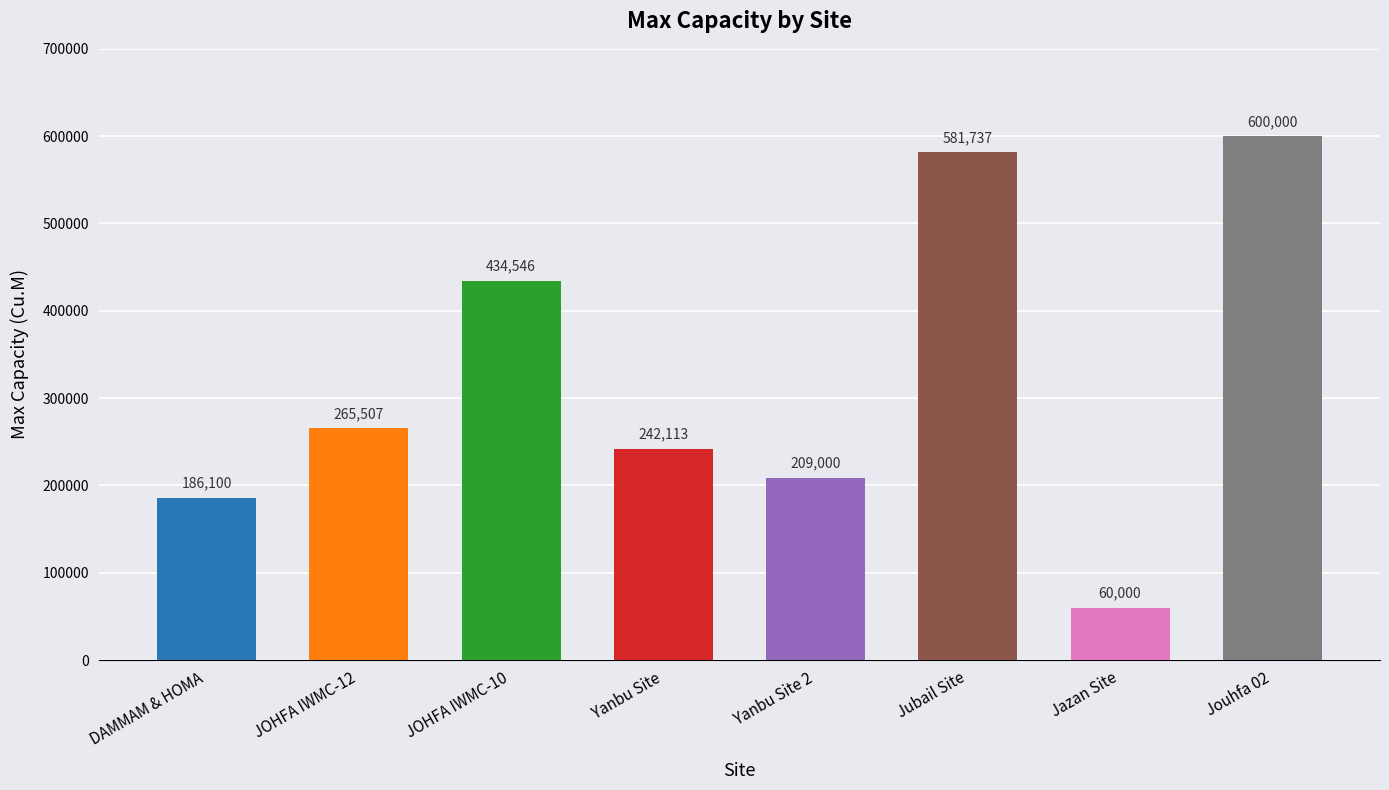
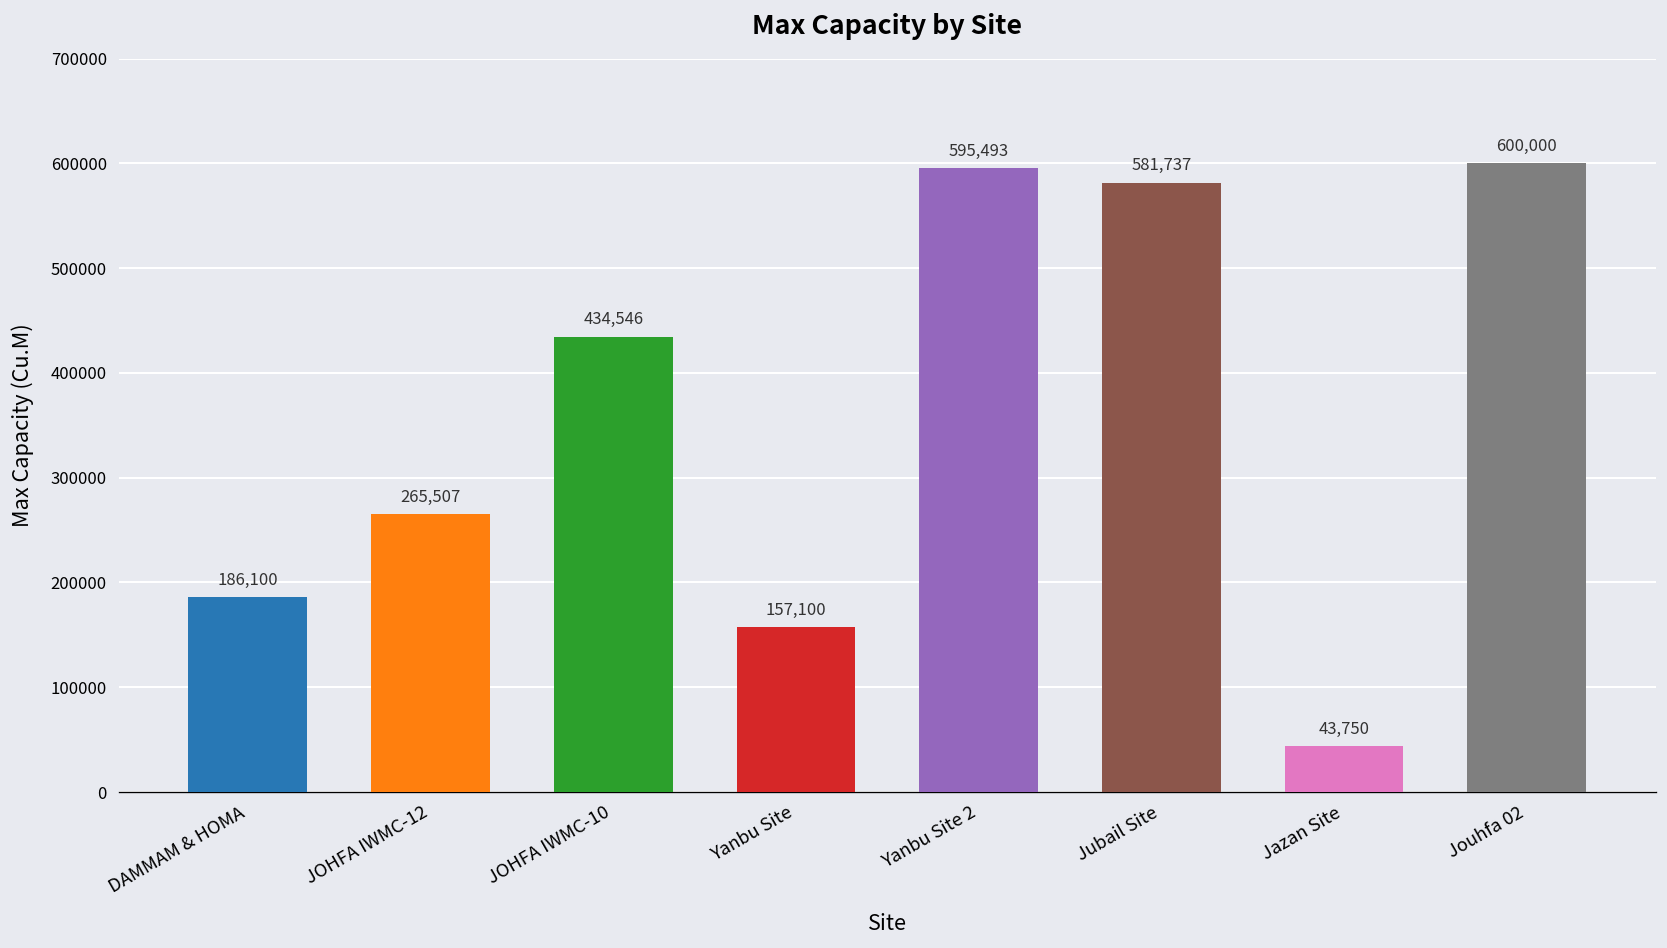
  {
    "DAMMAM & HOMA": "186,100",
    "JOHFA IWMC-12": "265,507",
    "JOHFA IWMC-10": "434,546",
-   "Yanbu Site": "242,113",
-   "Yanbu Site 2": "209,000",
+   "Yanbu Site": "157,100",
+   "Yanbu Site 2": "595,493",
    "Jubail Site": "581,737",
-   "Jazan Site": "60,000",
+   "Jazan Site": "43,750",
    "Jouhfa 02": "600,000"
  }
